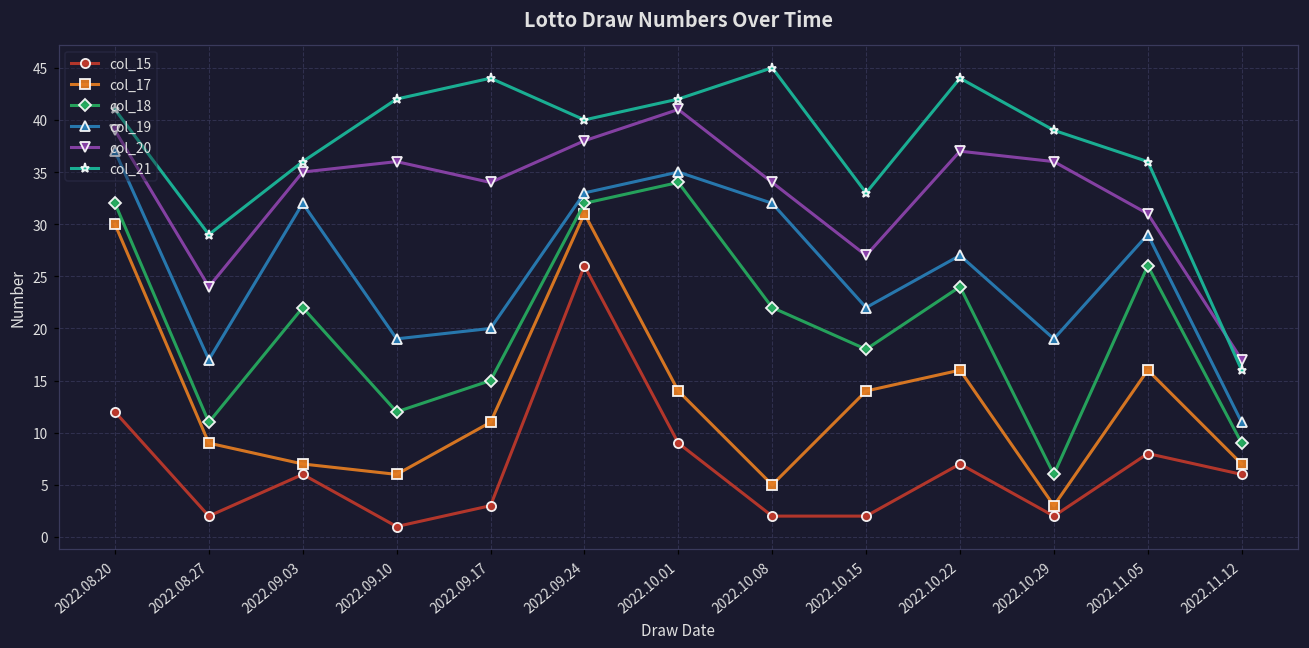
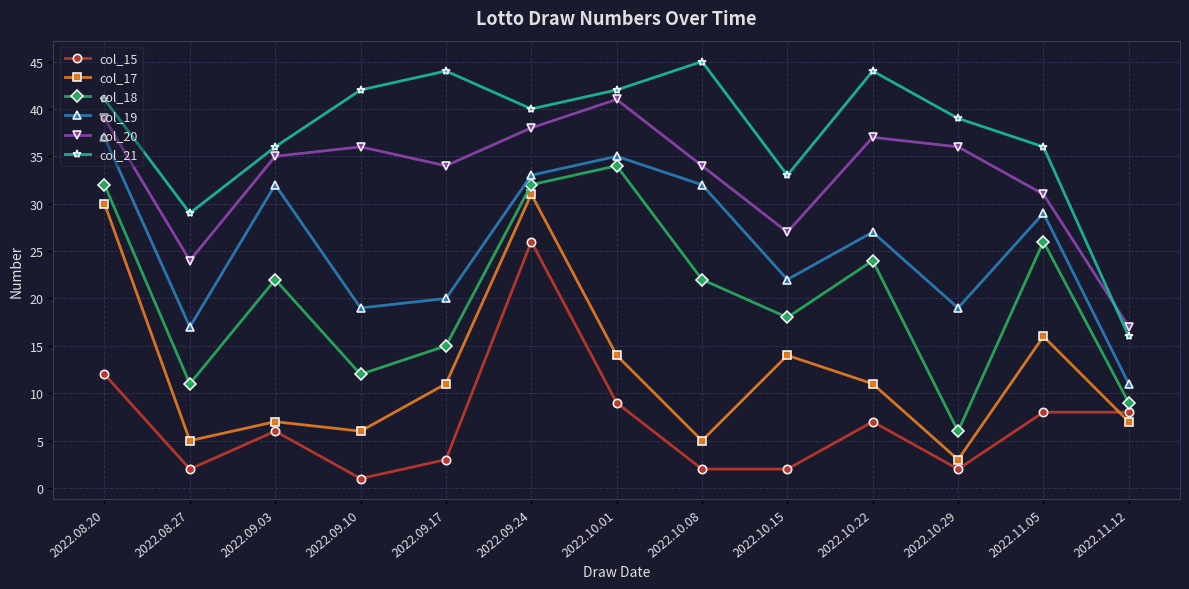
  {
    "col_15": {
      "2022.08.20": 12,
      "2022.08.27": 2,
      "2022.09.03": 6,
      "2022.09.10": 1,
      "2022.09.17": 3,
      "2022.09.24": 26,
      "2022.10.01": 9,
      "2022.10.08": 2,
      "2022.10.15": 2,
      "2022.10.22": 7,
      "2022.10.29": 2,
      "2022.11.05": 8,
-     "2022.11.12": 6
+     "2022.11.12": 8
    },
    "col_17": {
      "2022.08.20": 30,
-     "2022.08.27": 9,
+     "2022.08.27": 5,
      "2022.09.03": 7,
      "2022.09.10": 6,
      "2022.09.17": 11,
      "2022.09.24": 31,
      "2022.10.01": 14,
      "2022.10.08": 5,
      "2022.10.15": 14,
-     "2022.10.22": 16,
+     "2022.10.22": 11,
      "2022.10.29": 3,
      "2022.11.05": 16,
      "2022.11.12": 7
    },
    "col_18": {
      "2022.08.20": 32,
      "2022.08.27": 11,
      "2022.09.03": 22,
      "2022.09.10": 12,
      "2022.09.17": 15,
      "2022.09.24": 32,
      "2022.10.01": 34,
      "2022.10.08": 22,
      "2022.10.15": 18,
      "2022.10.22": 24,
      "2022.10.29": 6,
      "2022.11.05": 26,
      "2022.11.12": 9
    },
    "col_19": {
      "2022.08.27": 17,
      "2022.09.03": 32,
      "2022.09.10": 19,
      "2022.09.17": 20,
      "2022.09.24": 33,
      "2022.10.01": 35,
      "2022.10.08": 32,
      "2022.10.15": 22,
      "2022.10.22": 27,
      "2022.10.29": 19,
      "2022.11.05": 29,
      "2022.11.12": 11
    },
    "col_20": {
      "2022.08.27": 24,
      "2022.09.03": 35,
      "2022.09.10": 36,
      "2022.09.17": 34,
      "2022.09.24": 38,
      "2022.10.01": 41,
      "2022.10.08": 34,
      "2022.10.15": 27,
      "2022.10.22": 37,
      "2022.10.29": 36,
      "2022.11.05": 31,
      "2022.11.12": 17
    },
    "col_21": {
      "2022.08.27": 29,
      "2022.09.03": 36,
      "2022.09.10": 42,
      "2022.09.17": 44,
      "2022.09.24": 40,
      "2022.10.01": 42,
      "2022.10.08": 45,
      "2022.10.15": 33,
      "2022.10.22": 44,
      "2022.10.29": 39,
      "2022.11.05": 36,
      "2022.11.12": 16
    }
  }
